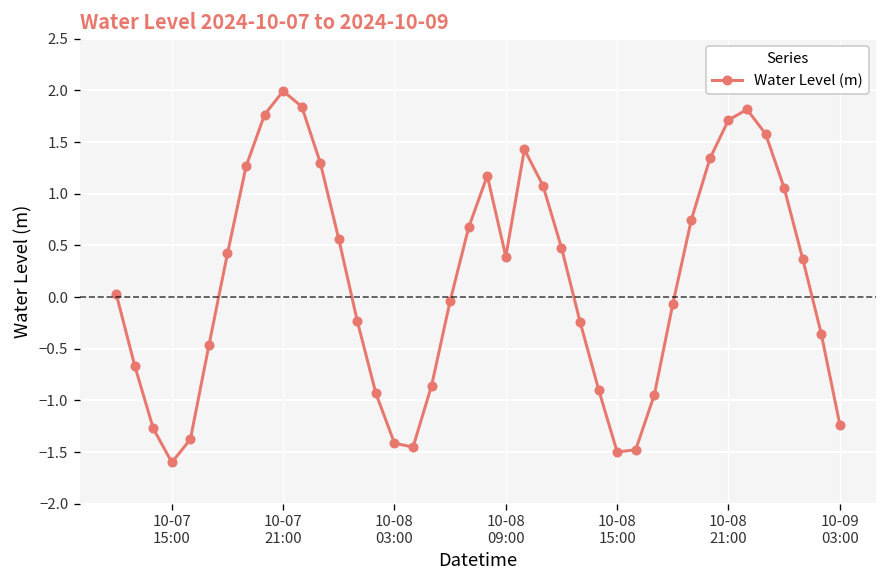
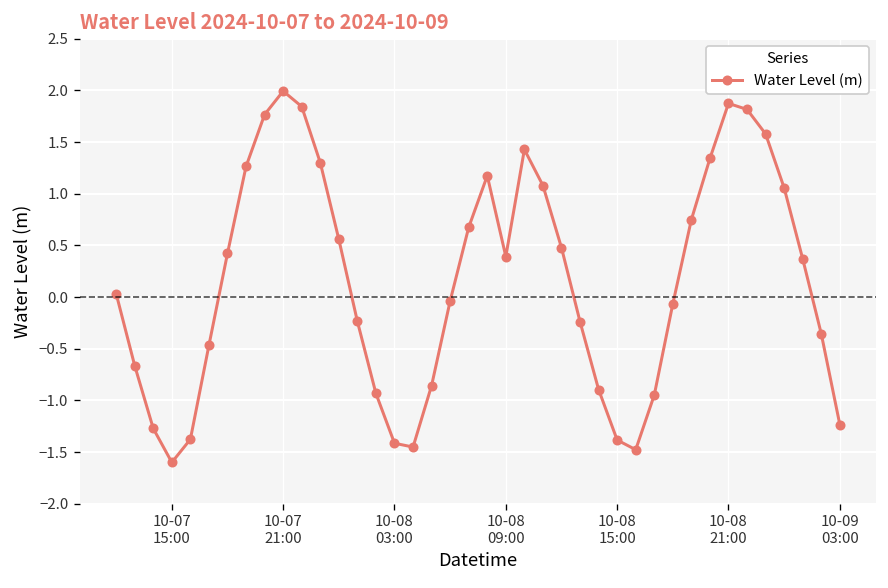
  {
    "10-07 15:00": -1.6,
    "10-07 21:00": 2.0,
    "10-08 03:00": -1.4,
    "10-08 09:00": 0.4,
-   "10-08 15:00": -1.5,
-   "10-08 21:00": 1.7,
+   "10-08 15:00": -1.4,
+   "10-08 21:00": 1.9,
    "10-09 03:00": -1.2
  }
